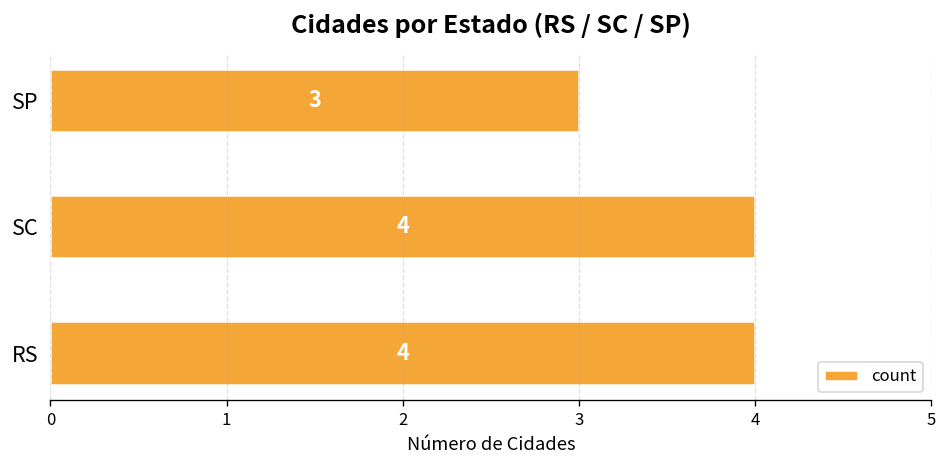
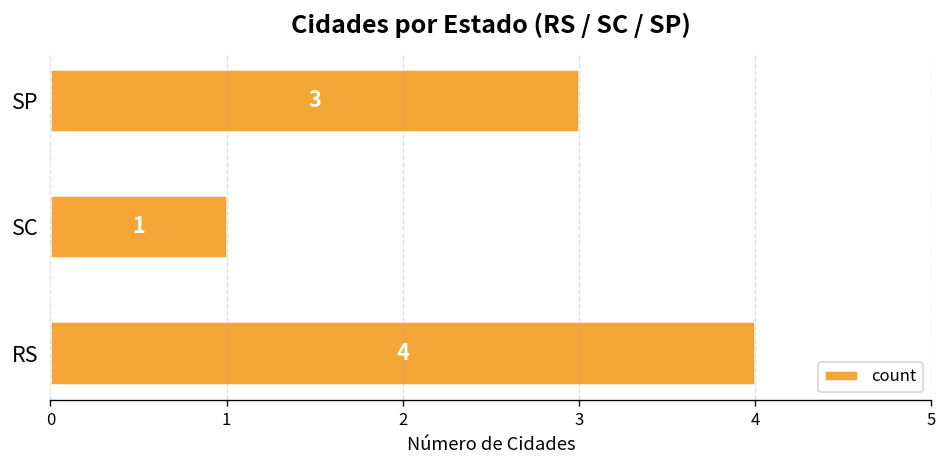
  {
    "SP": 3,
-   "SC": 4,
+   "SC": 1,
    "RS": 4
  }
